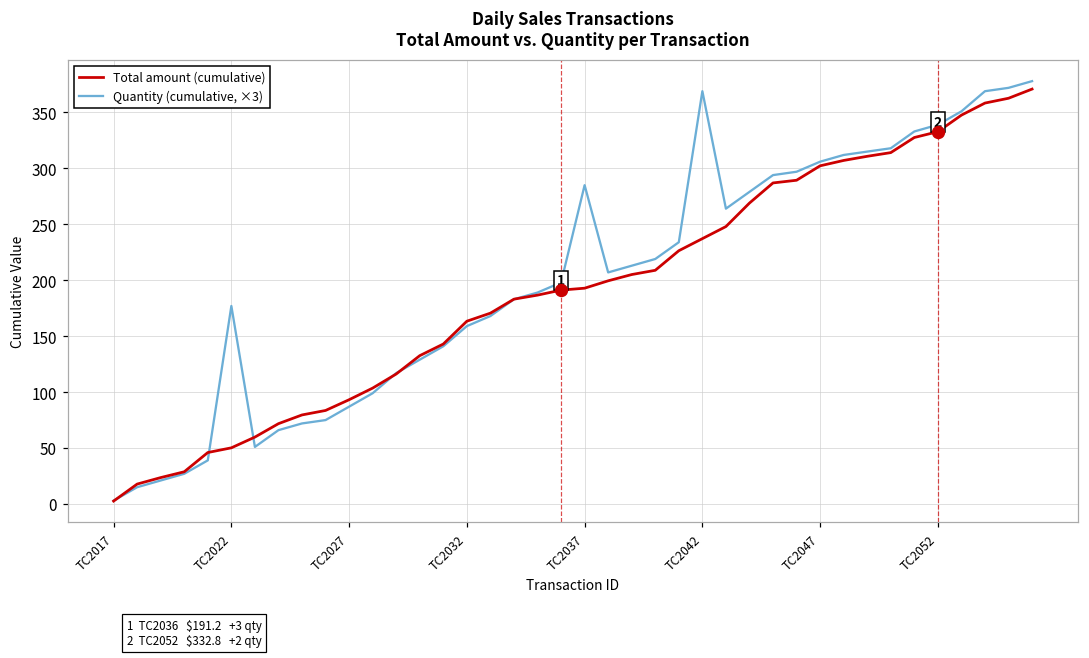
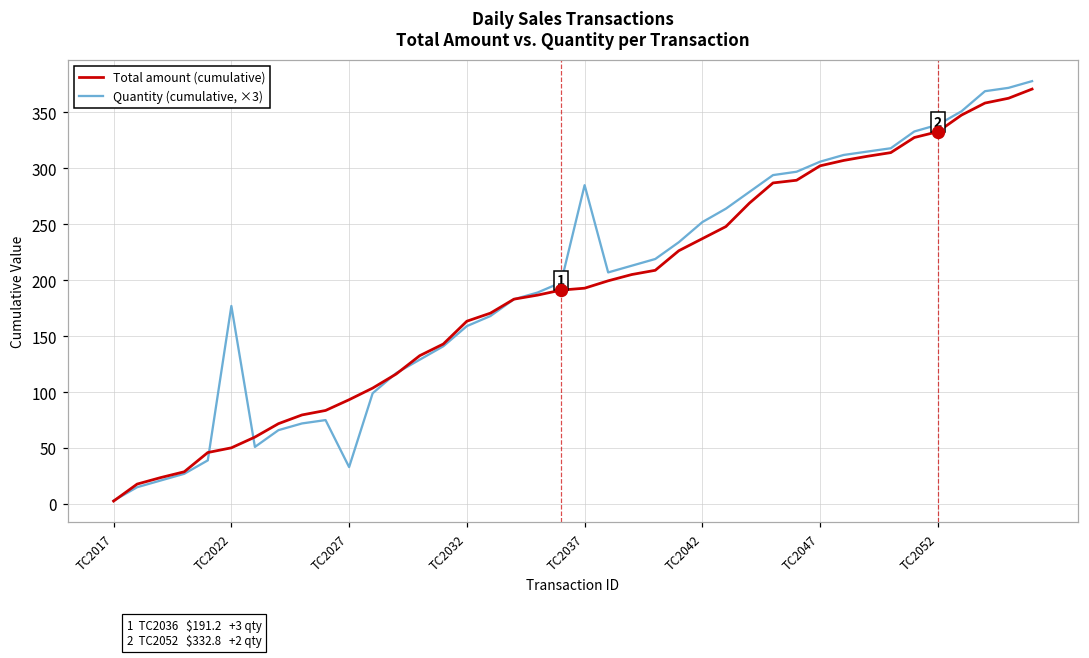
  {
    "Quantity (cumulative, ×3)": {
      "TC2022": 177,
-     "TC2027": 87,
+     "TC2027": 33,
      "TC2032": 159,
      "TC2037": 285,
-     "TC2042": 369,
+     "TC2042": 252,
      "TC2047": 306
    }
  }
